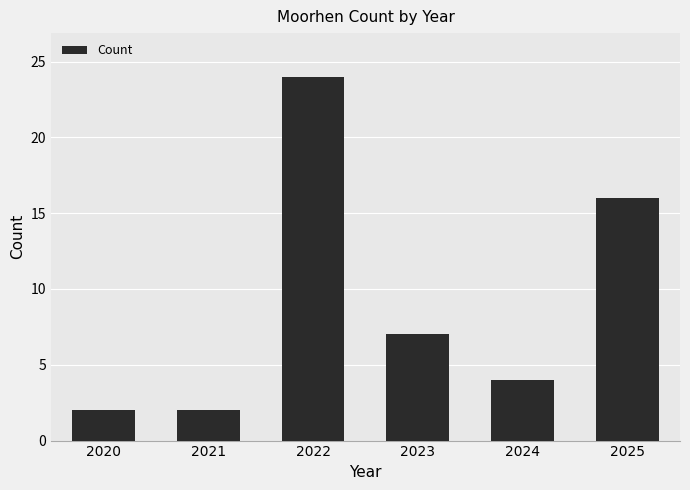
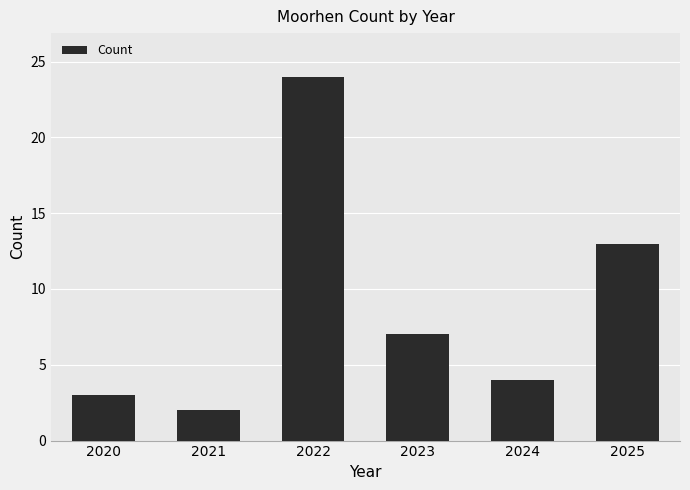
  {
-   "2020": 2,
+   "2020": 3,
    "2021": 2,
    "2022": 24,
    "2023": 7,
    "2024": 4,
-   "2025": 16
+   "2025": 13
  }
